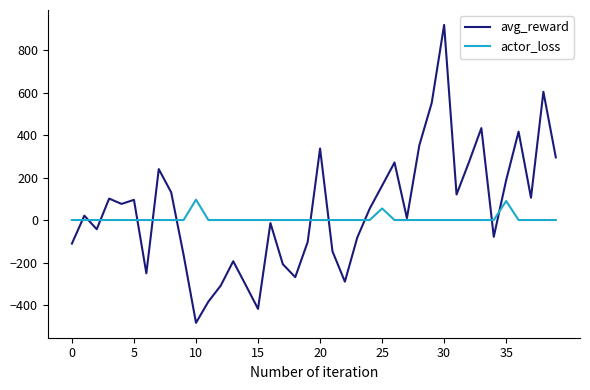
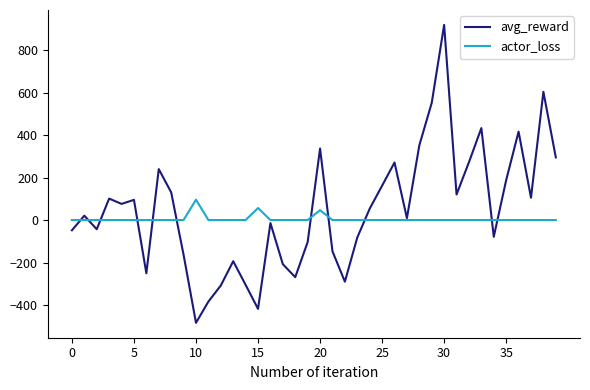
  {
    "avg_reward": {
-     "0": -110,
+     "0": -50,
      "5": 100,
      "10": -480,
      "15": -420,
      "20": 340,
      "25": 160,
      "30": 920,
      "35": 190
    },
    "actor_loss": {
      "0": 0,
      "5": 0,
      "10": 100,
-     "15": 0,
-     "20": 0,
-     "25": 50,
+     "15": 60,
+     "20": 50,
+     "25": 0,
      "30": 0,
-     "35": 90
+     "35": 0
    }
  }
